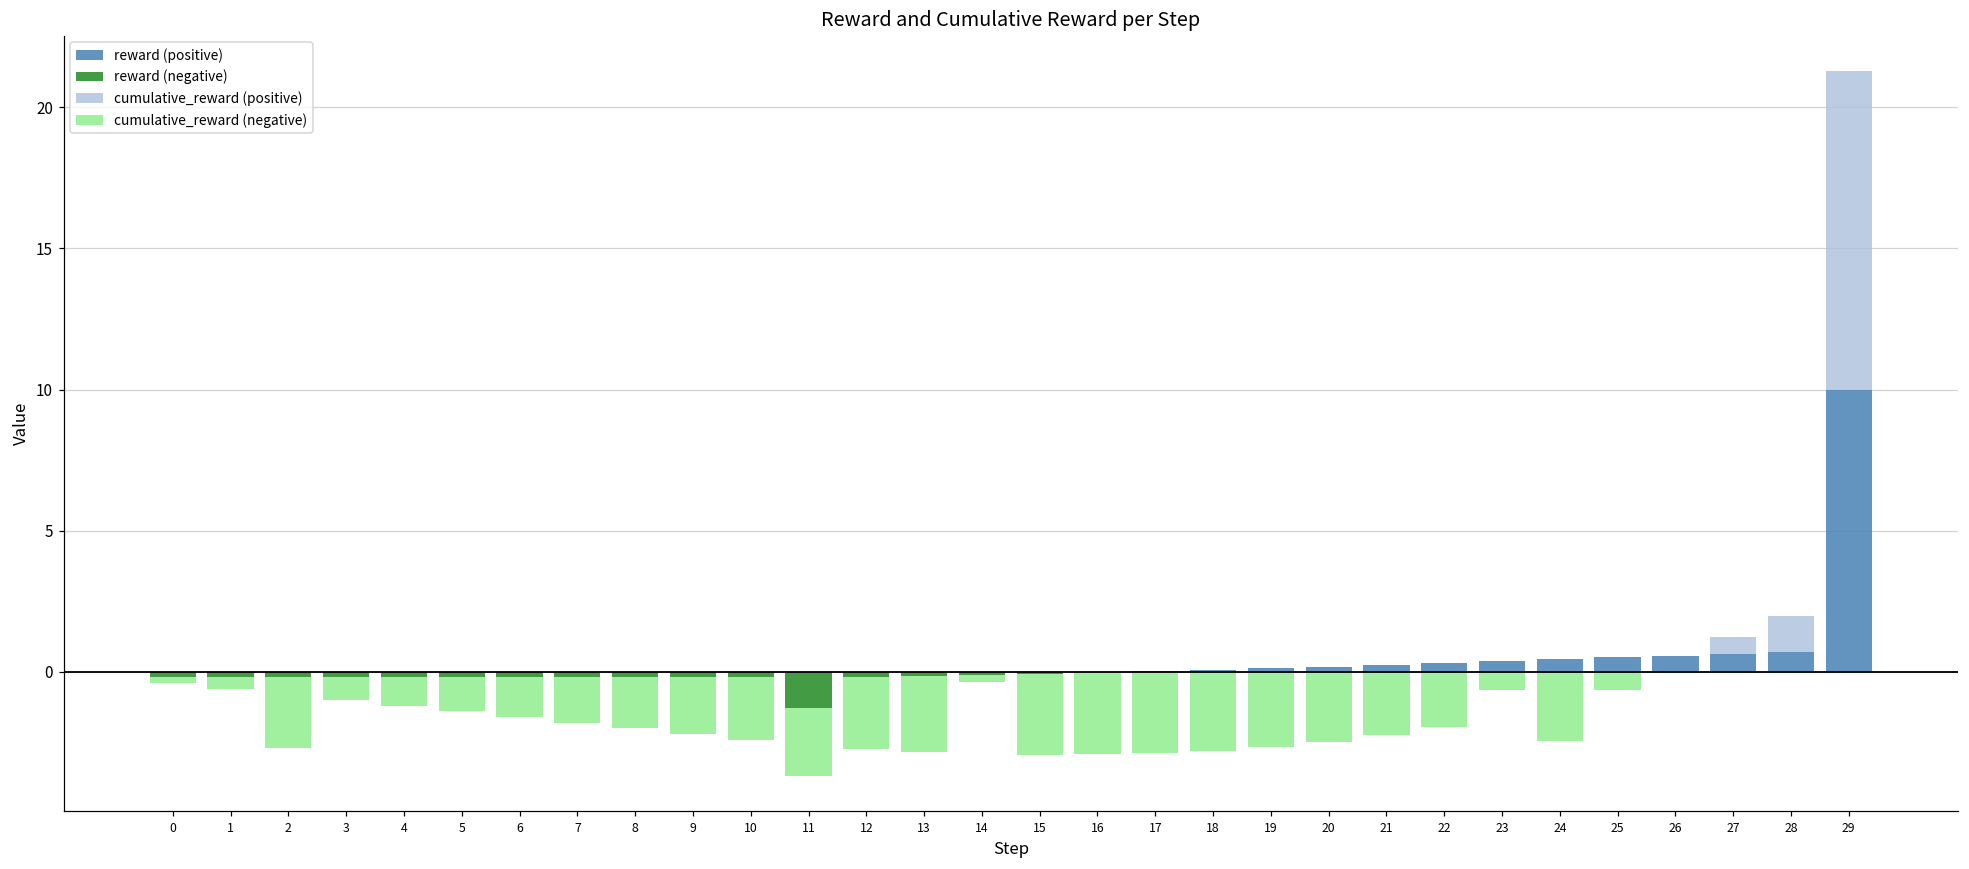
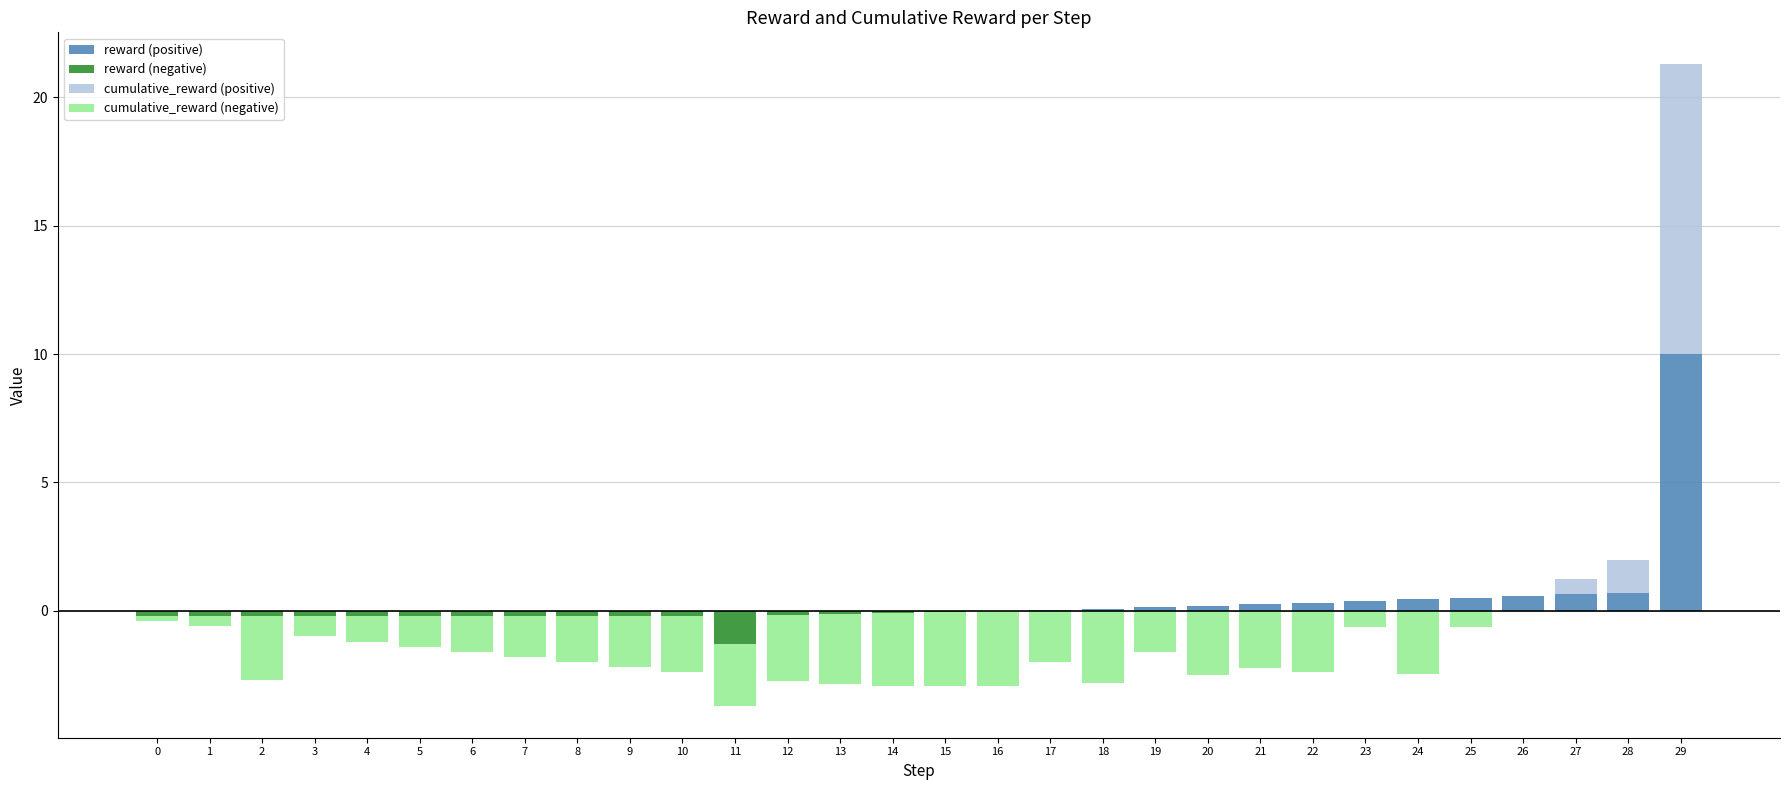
  {
    "reward (positive)": {
      "0": 0.0,
      "1": 0.0,
      "2": 0.0,
      "3": 0.0,
      "4": 0.0,
      "5": 0.0,
      "6": 0.0,
      "7": 0.0,
      "8": 0.0,
      "9": 0.0,
      "10": 0.0,
      "11": 0.0,
      "12": 0.0,
      "13": 0.0,
      "14": 0.0,
      "15": 0.0,
      "16": 0.0,
      "19": 0.1,
      "20": 0.2,
      "21": 0.2,
      "22": 0.3,
      "23": 0.4,
      "24": 0.4,
      "25": 0.5,
      "26": 0.6,
      "27": 0.6,
      "28": 0.7,
      "29": 10.0
    },
    "reward (negative)": {
      "0": -0.2,
      "1": -0.2,
      "2": -0.2,
      "3": -0.2,
      "4": -0.2,
      "5": -0.2,
      "6": -0.2,
      "7": -0.2,
      "8": -0.2,
      "9": -0.2,
      "10": -0.2,
      "11": -1.3,
      "12": -0.2,
      "13": -0.1,
      "14": -0.1,
      "17": 0.0,
      "18": 0.0,
      "19": 0.0,
      "20": 0.0,
      "21": 0.0,
      "22": 0.0,
      "23": 0.0,
      "24": 0.0,
      "25": 0.0,
      "26": 0.0,
      "27": 0.0,
      "28": 0.0,
      "29": 0.0
    },
    "cumulative_reward (positive)": {
      "0": 0.0,
      "1": 0.0,
      "2": 0.0,
      "3": 0.0,
      "4": 0.0,
      "5": 0.0,
      "6": 0.0,
      "7": 0.0,
      "8": 0.0,
      "9": 0.0,
      "10": 0.0,
      "11": 0.0,
      "12": 0.0,
      "13": 0.0,
      "14": 0.0,
      "15": 0.0,
      "16": 0.0,
      "17": 0.0,
      "18": 0.0,
      "19": 0.0,
      "20": 0.0,
      "21": 0.0,
      "22": 0.0,
      "23": 0.0,
      "24": 0.0,
      "25": 0.0,
      "26": 0.0,
      "27": 0.6,
      "28": 1.3,
      "29": 11.3
    },
    "cumulative_reward (negative)": {
      "0": -0.2,
      "1": -0.4,
      "2": -2.5,
      "3": -0.8,
      "4": -1.0,
      "5": -1.2,
      "6": -1.4,
      "7": -1.6,
      "8": -1.8,
      "9": -2.0,
      "10": -2.2,
      "11": -2.4,
      "12": -2.6,
      "13": -2.7,
-     "14": -0.3,
+     "14": -2.8,
      "15": -2.9,
      "16": -2.9,
-     "17": -2.9,
+     "17": -2.0,
      "18": -2.8,
-     "19": -2.7,
+     "19": -1.6,
      "20": -2.5,
      "21": -2.2,
-     "22": -1.9,
+     "22": -2.4,
      "23": -0.6,
      "24": -2.5,
      "25": -0.6,
      "27": 0.0,
      "28": 0.0,
      "29": 0.0
    }
  }
